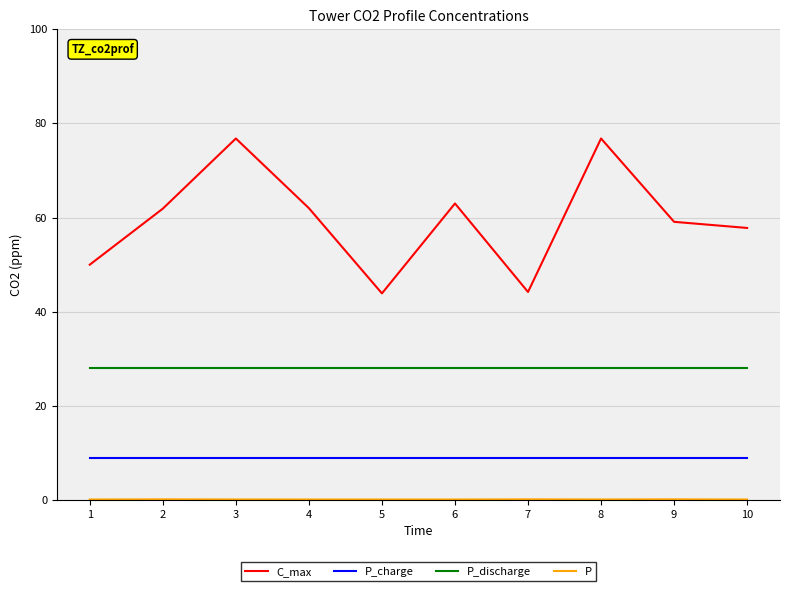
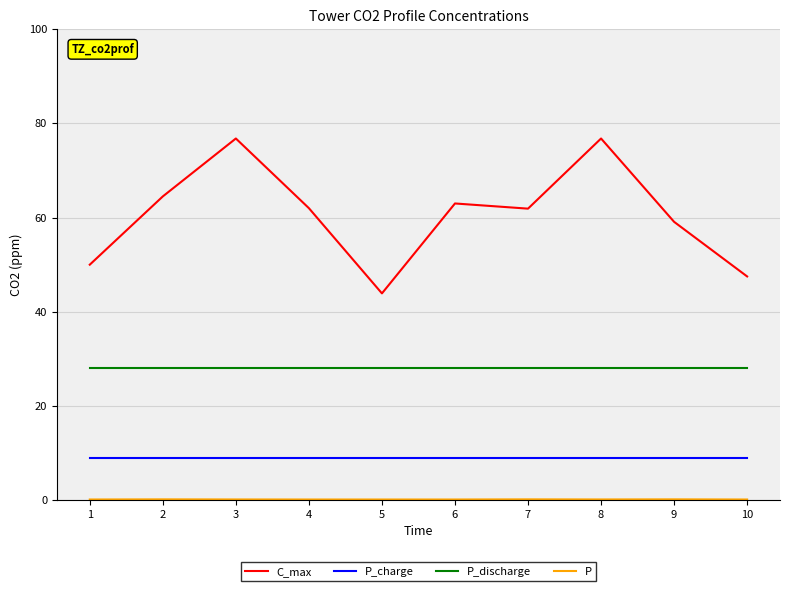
  {
    "C_max": {
      "1": 50,
-     "2": 62,
+     "2": 65,
      "3": 77,
      "4": 62,
      "5": 44,
      "6": 63,
-     "7": 44,
+     "7": 62,
      "8": 77,
      "9": 59,
-     "10": 58
+     "10": 48
    },
    "P_charge": {
      "1": 9,
      "2": 9,
      "3": 9,
      "4": 9,
      "5": 9,
      "6": 9,
      "7": 9,
      "8": 9,
      "9": 9,
      "10": 9
    },
    "P_discharge": {
      "1": 28,
      "2": 28,
      "3": 28,
      "4": 28,
      "5": 28,
      "6": 28,
      "7": 28,
      "8": 28,
      "9": 28,
      "10": 28
    },
    "P": {
      "1": 0,
      "2": 0,
      "3": 0,
      "4": 0,
      "5": 0,
      "6": 0,
      "7": 0,
      "8": 0,
      "9": 0,
      "10": 0
    }
  }
